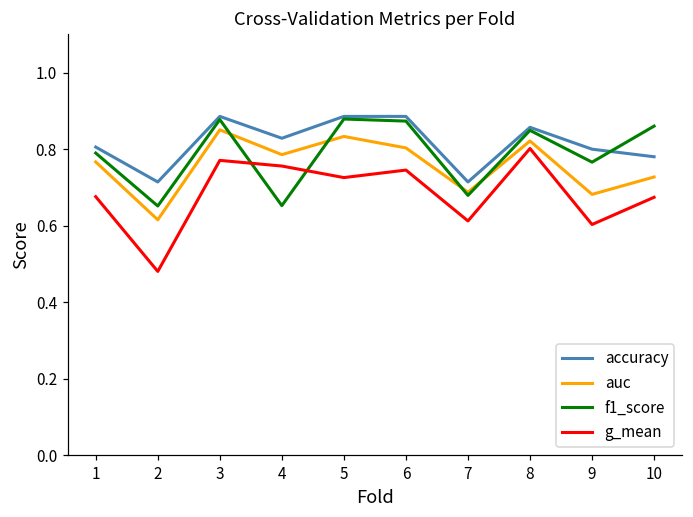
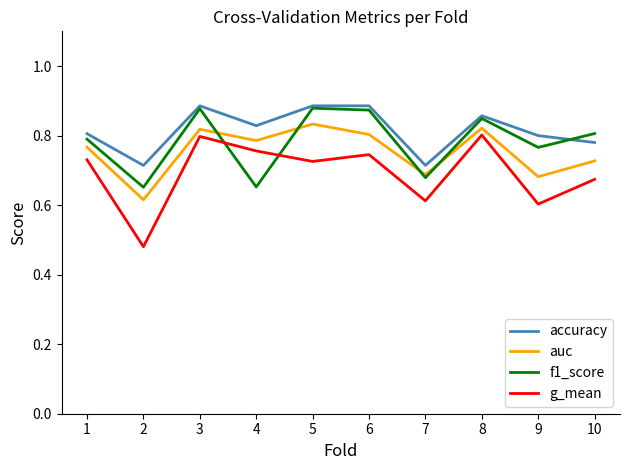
  {
    "accuracy": {
      "1": 0.81,
      "2": 0.71,
      "3": 0.89,
      "4": 0.83,
      "6": 0.89,
      "7": 0.71,
      "8": 0.86,
      "9": 0.80,
      "10": 0.78
    },
    "auc": {
      "1": 0.77,
      "2": 0.62,
-     "3": 0.85,
+     "3": 0.82,
      "4": 0.79,
      "5": 0.83,
      "6": 0.80,
      "7": 0.69,
      "8": 0.82,
      "9": 0.68,
      "10": 0.73
    },
    "f1_score": {
      "1": 0.79,
      "2": 0.65,
      "3": 0.88,
      "4": 0.65,
      "6": 0.87,
      "7": 0.68,
      "8": 0.85,
      "9": 0.77,
-     "10": 0.86
+     "10": 0.81
    },
    "g_mean": {
-     "1": 0.68,
+     "1": 0.73,
      "2": 0.48,
-     "3": 0.77,
+     "3": 0.80,
      "4": 0.76,
      "5": 0.73,
      "6": 0.75,
      "7": 0.61,
      "8": 0.80,
      "9": 0.60,
      "10": 0.67
    }
  }
